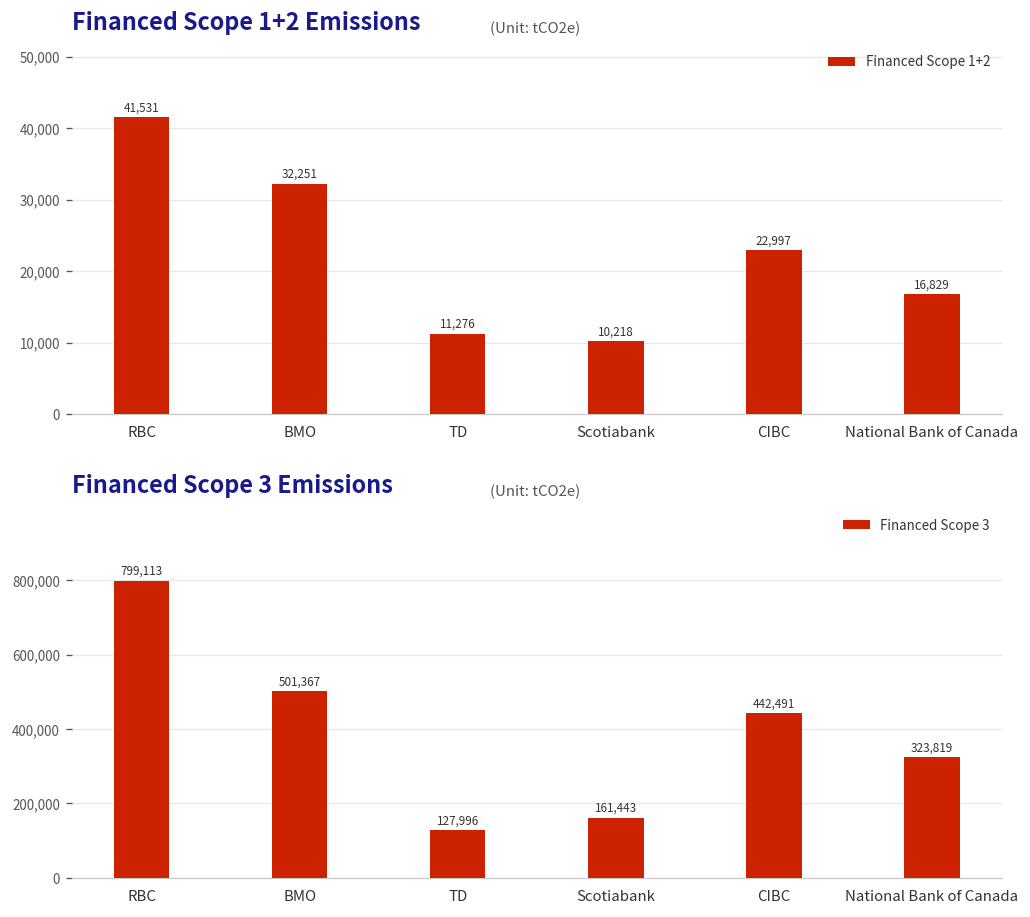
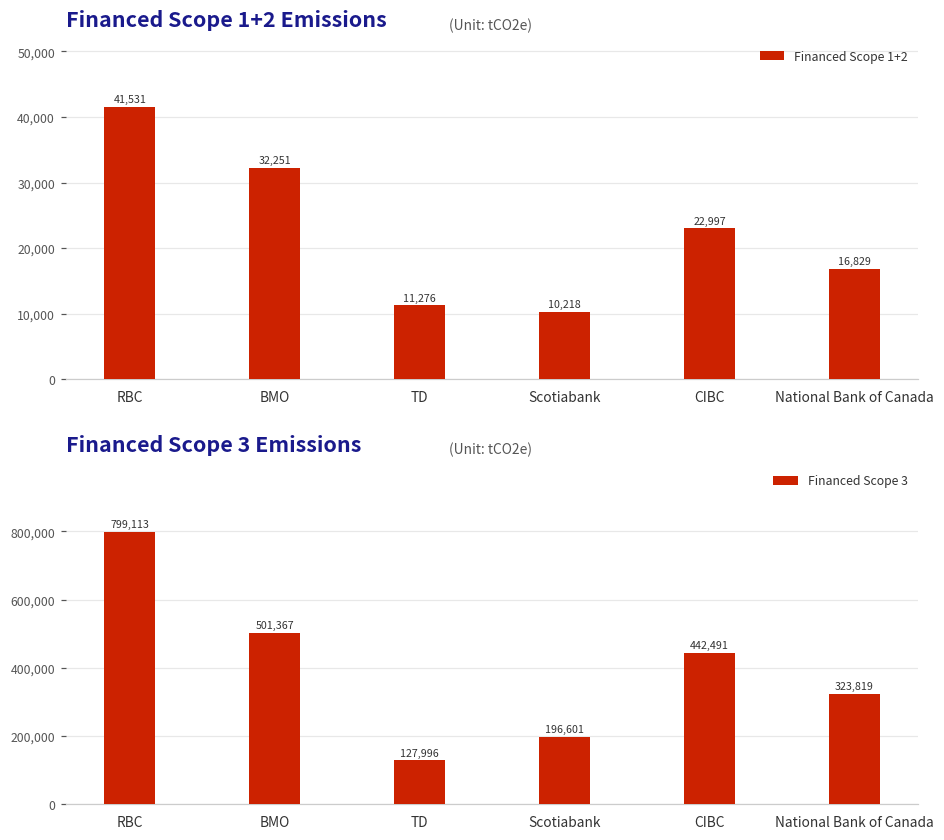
  {
    "Financed Scope 1+2 Emissions": {
      "RBC": "41,531",
      "BMO": "32,251",
      "TD": "11,276",
      "Scotiabank": "10,218",
      "CIBC": "22,997",
      "National Bank of Canada": "16,829"
    },
    "Financed Scope 3 Emissions": {
      "RBC": "799,113",
      "BMO": "501,367",
      "TD": "127,996",
-     "Scotiabank": "161,443",
+     "Scotiabank": "196,601",
      "CIBC": "442,491",
      "National Bank of Canada": "323,819"
    }
  }
